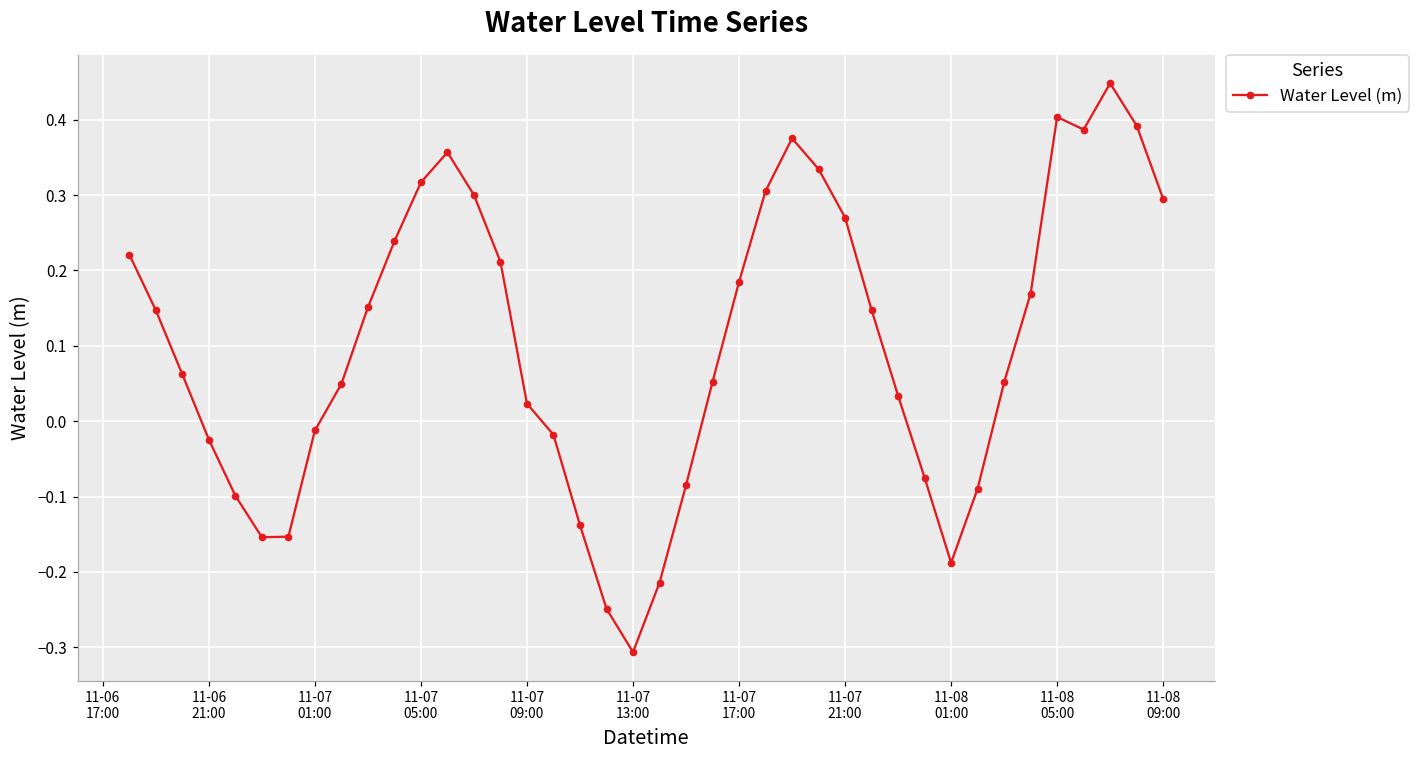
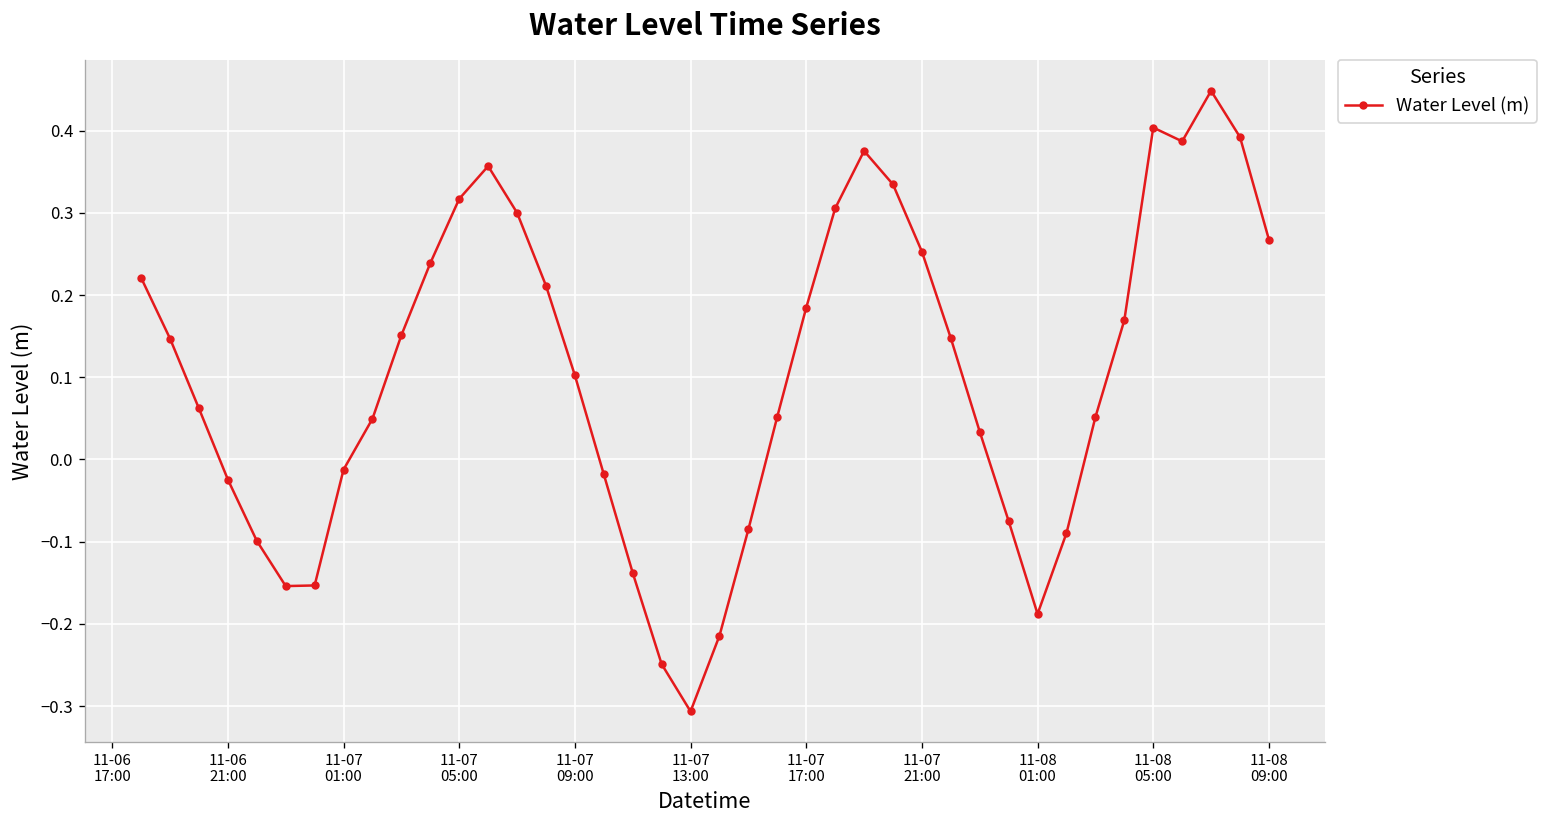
  {
    "11-06 21:00": -0.02,
    "11-07 01:00": -0.01,
    "11-07 05:00": 0.32,
-   "11-07 09:00": 0.02,
+   "11-07 09:00": 0.10,
    "11-07 13:00": -0.31,
    "11-07 17:00": 0.18,
-   "11-07 21:00": 0.27,
+   "11-07 21:00": 0.25,
    "11-08 01:00": -0.19,
    "11-08 05:00": 0.40,
-   "11-08 09:00": 0.29
+   "11-08 09:00": 0.27
  }
